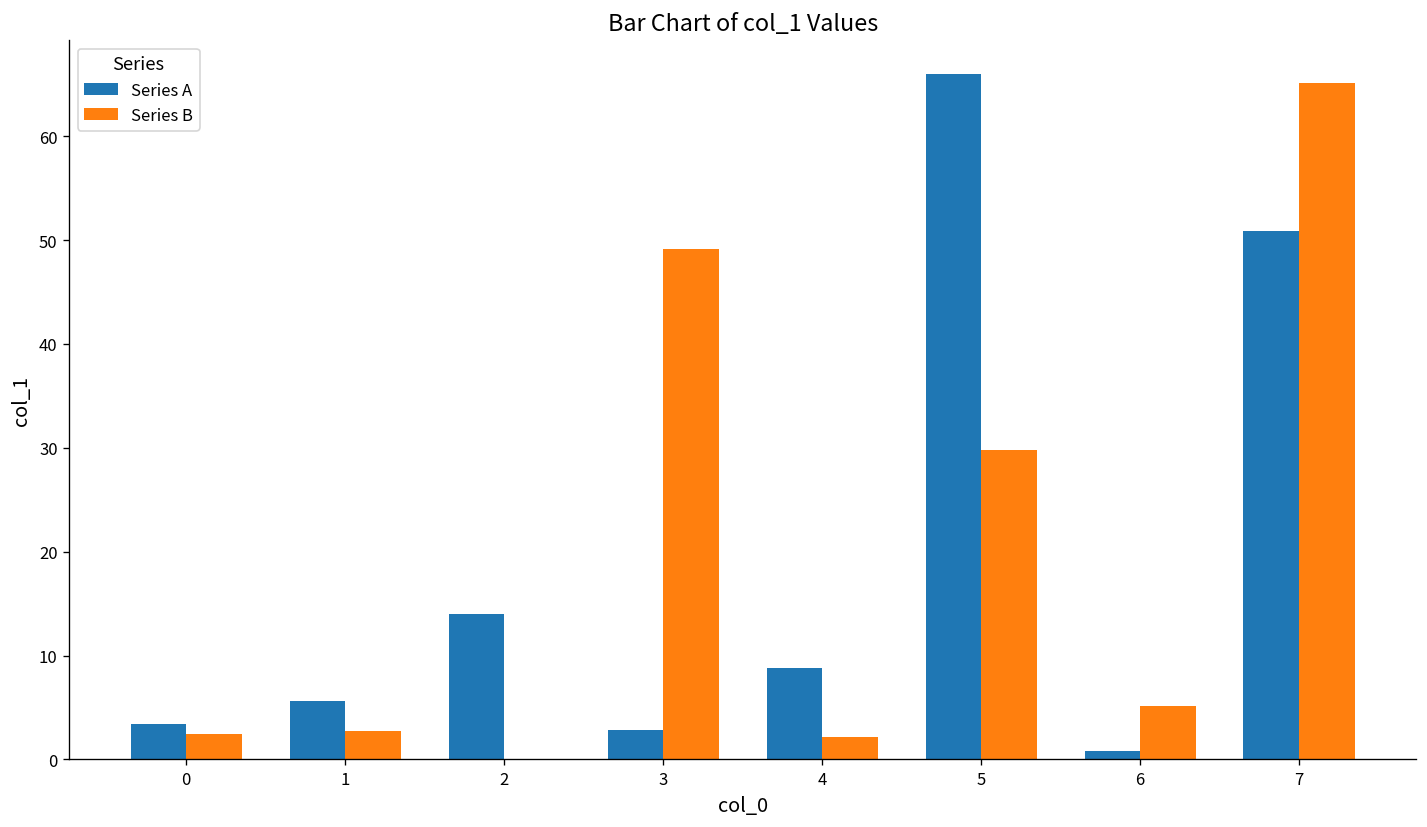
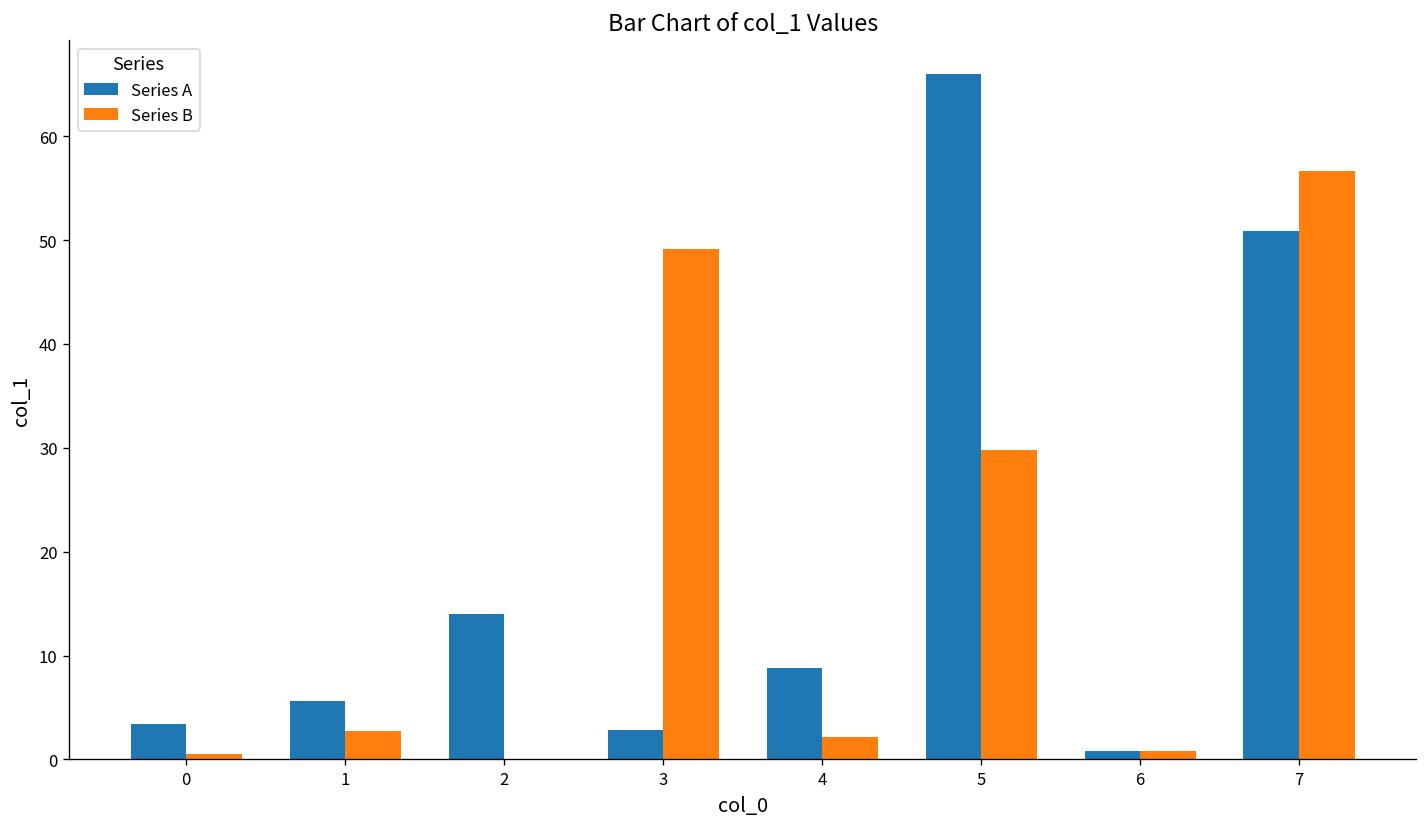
  {
    "Series A": {
      "0": 3,
      "1": 6,
      "2": 14,
      "3": 3,
      "4": 9,
      "5": 66,
      "6": 1,
      "7": 51
    },
    "Series B": {
-     "0": 2,
+     "0": 1,
      "1": 3,
      "3": 49,
      "4": 2,
      "5": 30,
-     "6": 5,
-     "7": 65
+     "6": 1,
+     "7": 57
    }
  }
